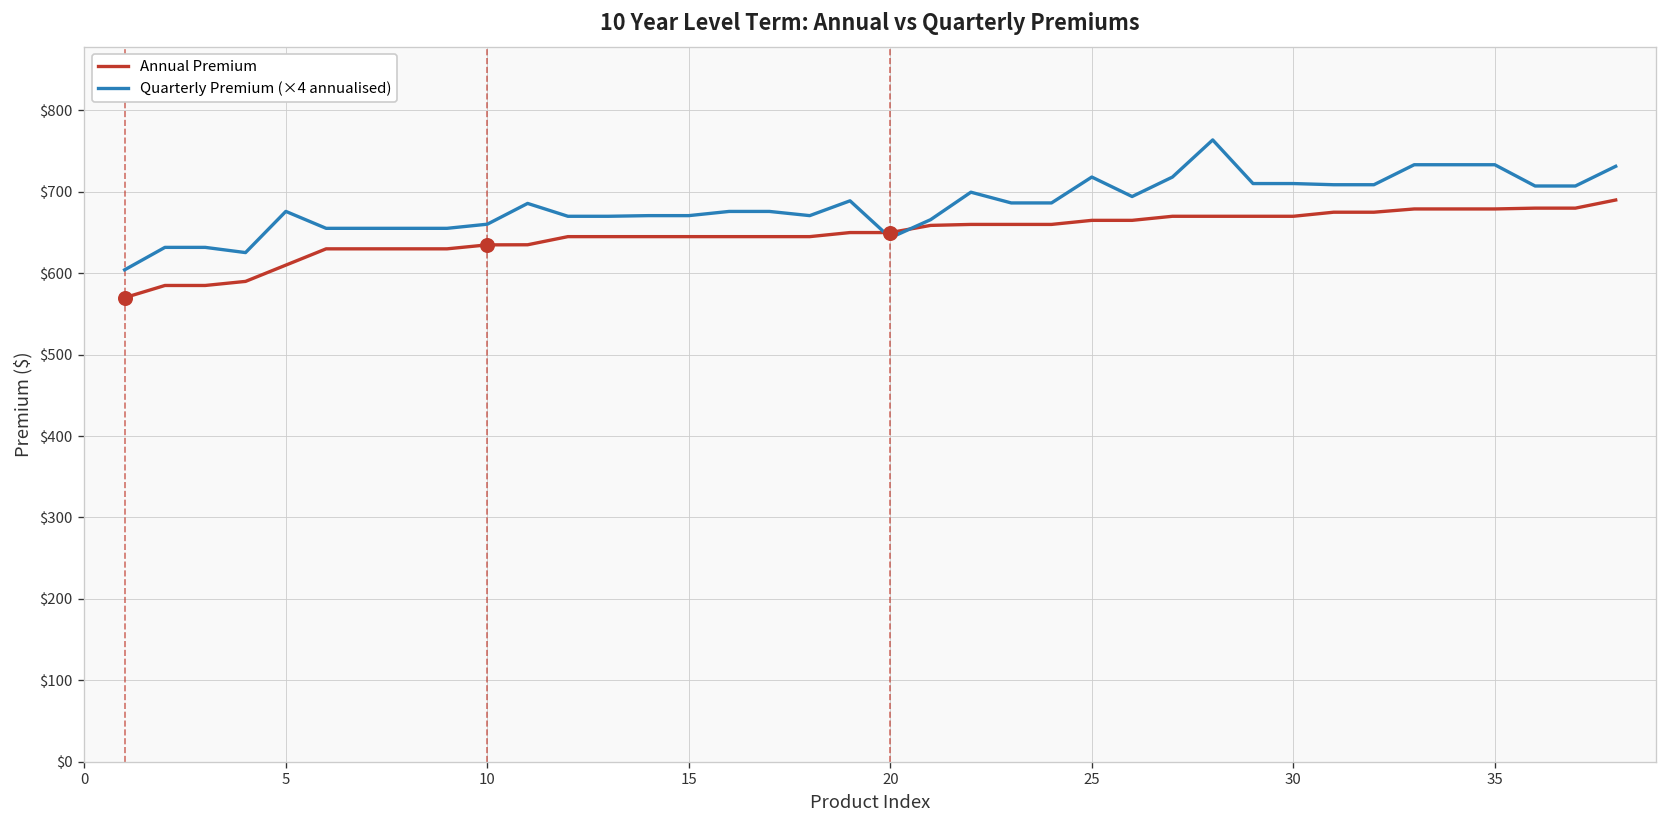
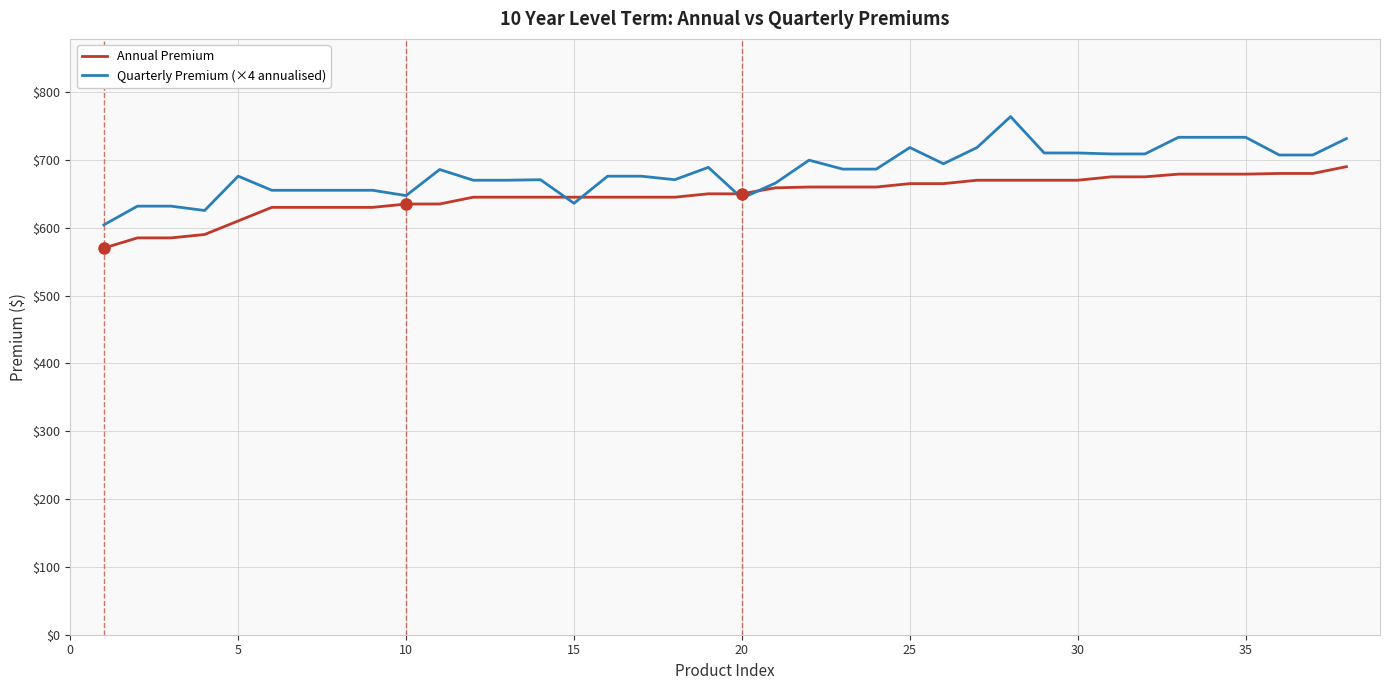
  {
    "Quarterly Premium (×4 annualised)": {
      "5": "$680",
-     "10": "$660",
-     "15": "$670",
+     "10": "$650",
+     "15": "$640",
      "20": "$640",
      "25": "$720",
      "30": "$710",
      "35": "$730"
    }
  }
